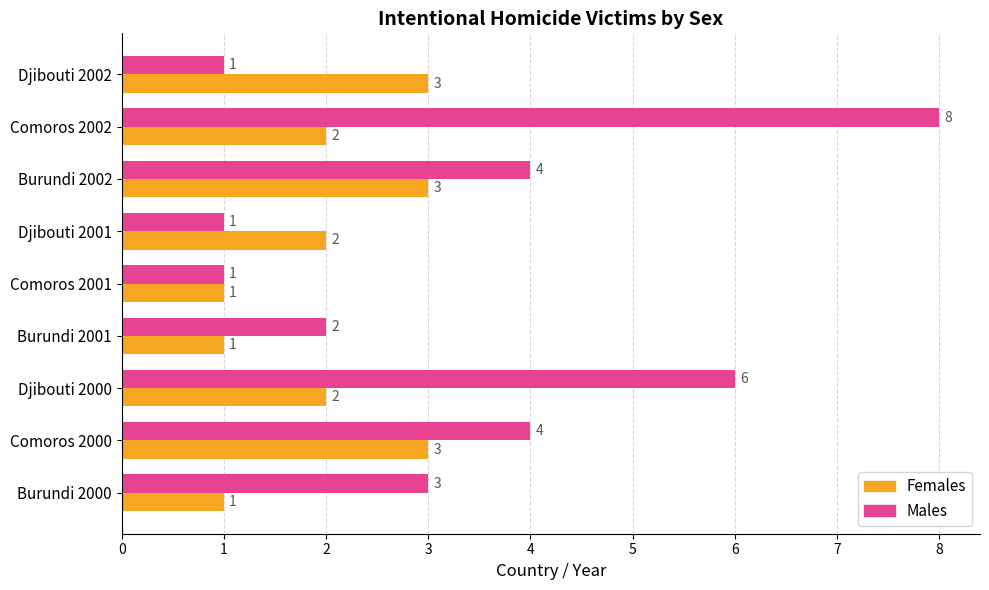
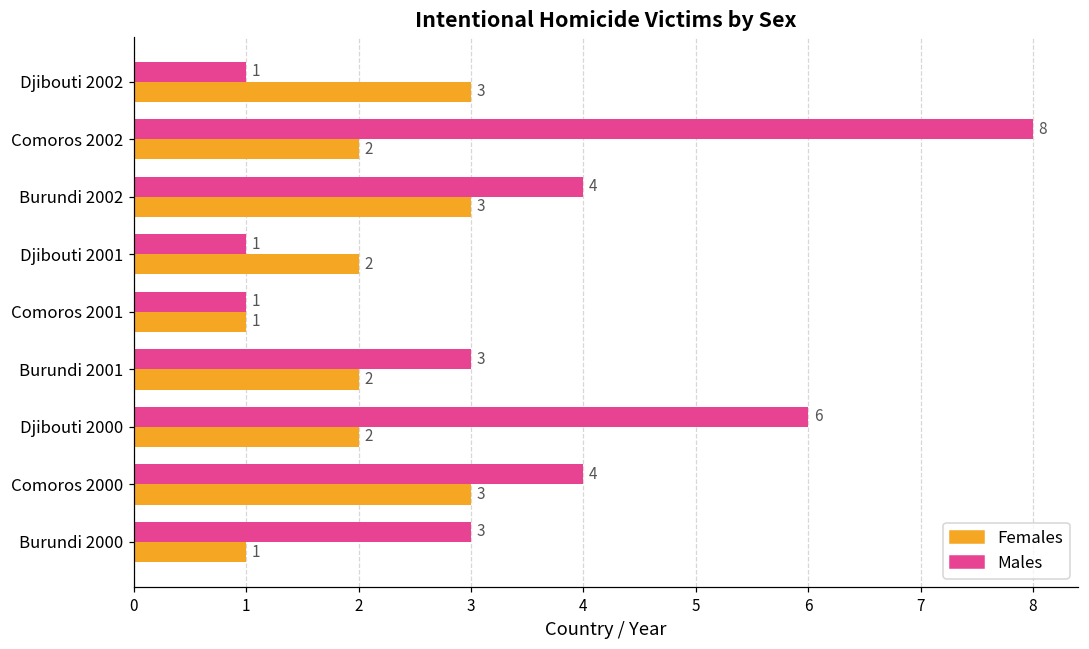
  {
    "Females": {
      "Djibouti 2002": 3,
      "Comoros 2002": 2,
      "Burundi 2002": 3,
      "Djibouti 2001": 2,
      "Comoros 2001": 1,
-     "Burundi 2001": 1,
+     "Burundi 2001": 2,
      "Djibouti 2000": 2,
      "Comoros 2000": 3,
      "Burundi 2000": 1
    },
    "Males": {
      "Djibouti 2002": 1,
      "Comoros 2002": 8,
      "Burundi 2002": 4,
      "Djibouti 2001": 1,
      "Comoros 2001": 1,
-     "Burundi 2001": 2,
+     "Burundi 2001": 3,
      "Djibouti 2000": 6,
      "Comoros 2000": 4,
      "Burundi 2000": 3
    }
  }
